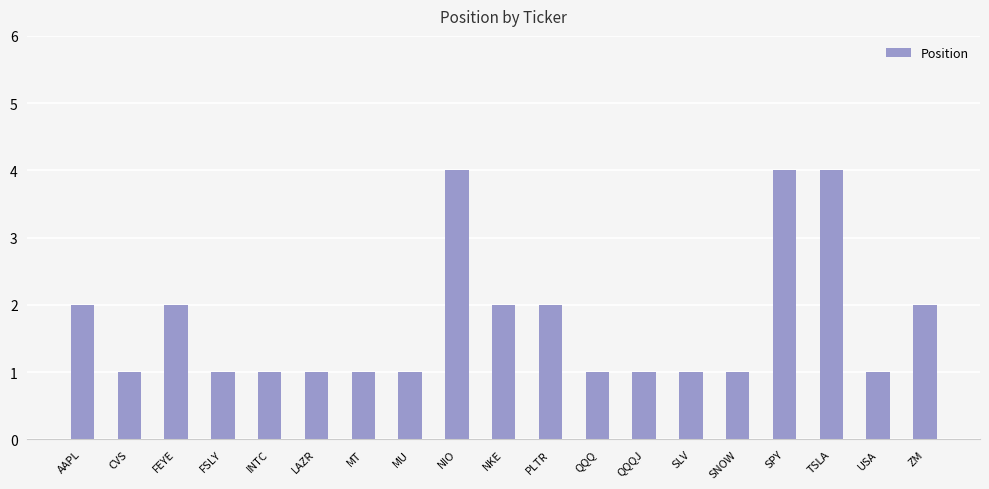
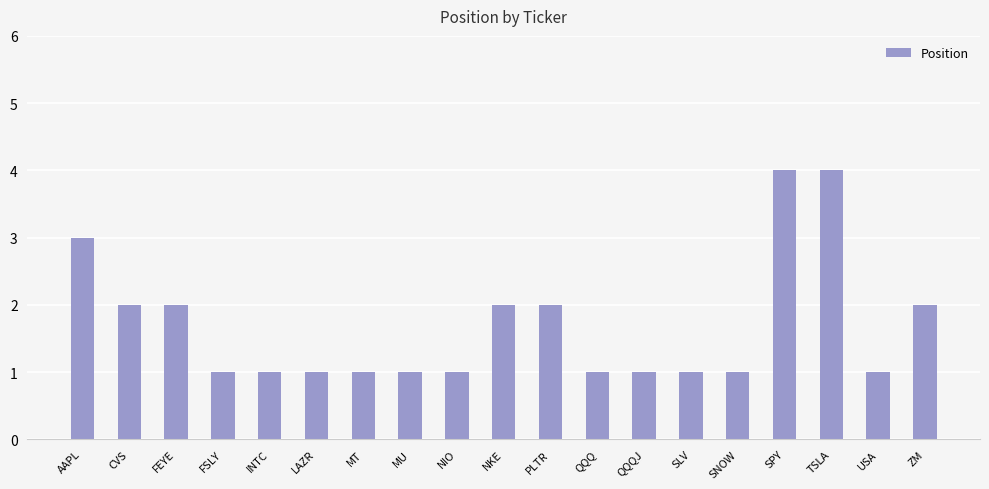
  {
-   "AAPL": 2,
-   "CVS": 1,
+   "AAPL": 3,
+   "CVS": 2,
    "FEYE": 2,
    "FSLY": 1,
    "INTC": 1,
    "LAZR": 1,
    "MT": 1,
    "MU": 1,
-   "NIO": 4,
+   "NIO": 1,
    "NKE": 2,
    "PLTR": 2,
    "QQQ": 1,
    "QQQJ": 1,
    "SLV": 1,
    "SNOW": 1,
    "SPY": 4,
    "TSLA": 4,
    "USA": 1,
    "ZM": 2
  }
